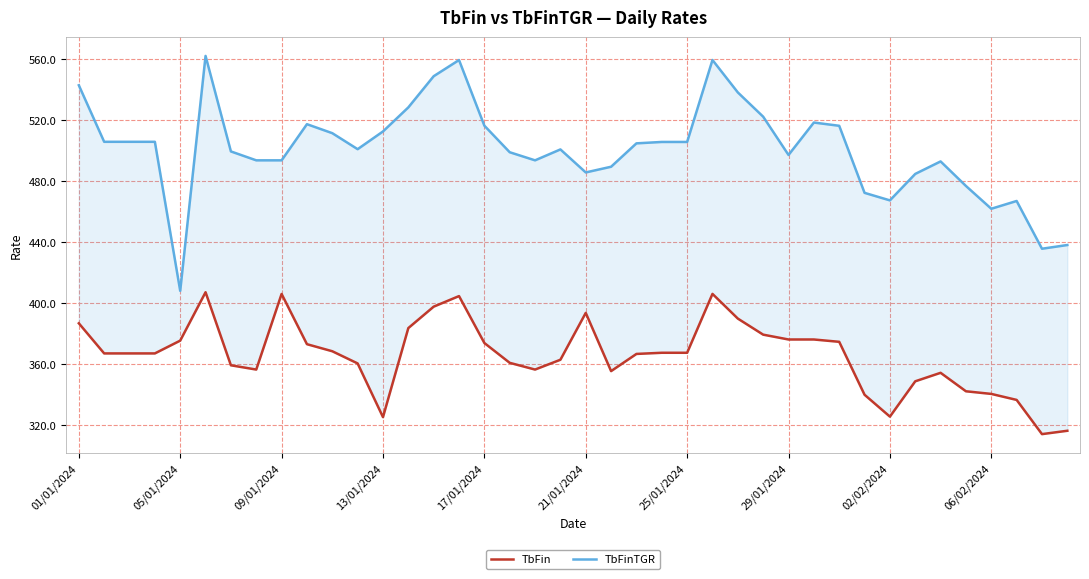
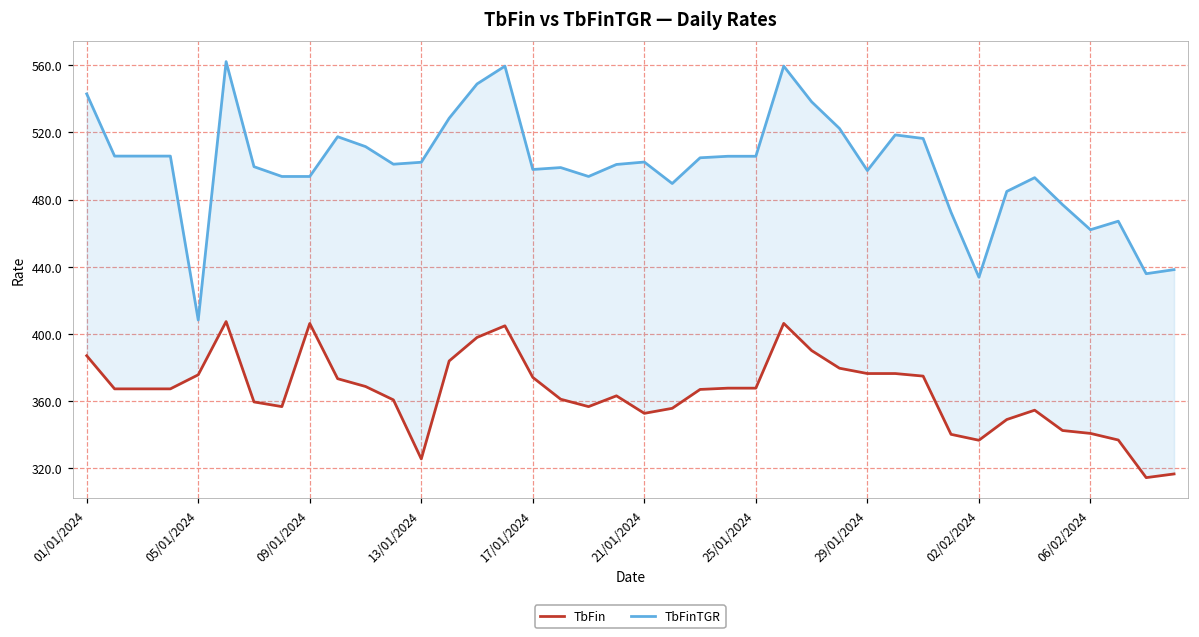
  {
    "TbFin": {
      "01/01/2024": 387,
      "05/01/2024": 376,
      "09/01/2024": 406,
      "13/01/2024": 325,
      "17/01/2024": 374,
-     "21/01/2024": 394,
+     "21/01/2024": 353,
      "25/01/2024": 368,
      "29/01/2024": 376,
-     "02/02/2024": 326,
+     "02/02/2024": 337,
      "06/02/2024": 341
    },
    "TbFinTGR": {
      "01/01/2024": 543,
      "05/01/2024": 408,
      "09/01/2024": 494,
-     "13/01/2024": 513,
-     "17/01/2024": 516,
-     "21/01/2024": 486,
+     "13/01/2024": 502,
+     "17/01/2024": 498,
+     "21/01/2024": 502,
      "25/01/2024": 506,
      "29/01/2024": 497,
-     "02/02/2024": 467,
+     "02/02/2024": 434,
      "06/02/2024": 462
    }
  }
